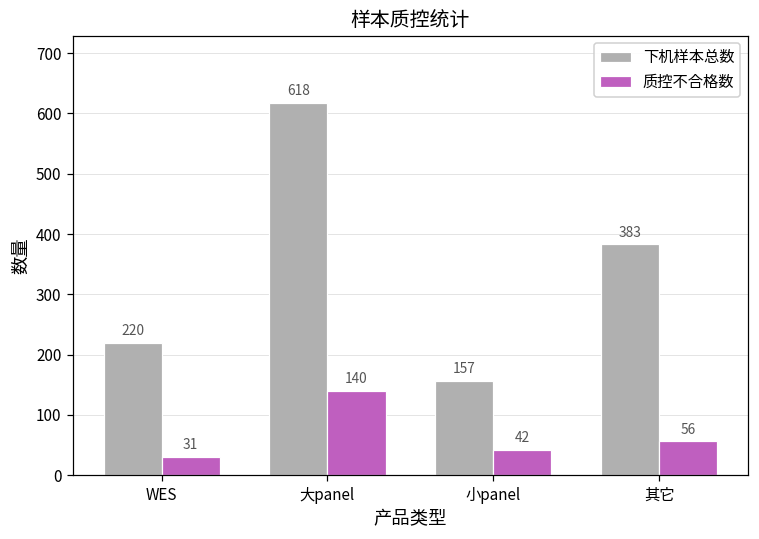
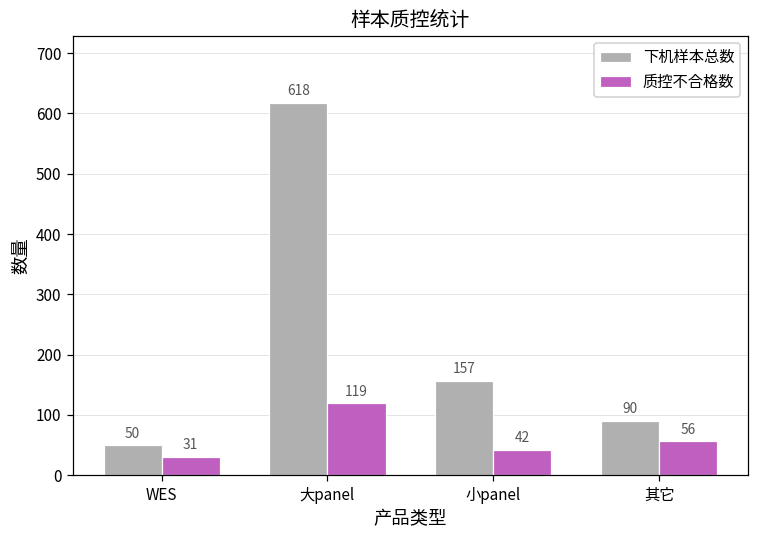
  {
    "下机样本总数": {
-     "WES": 220,
+     "WES": 50,
      "大panel": 618,
      "小panel": 157,
-     "其它": 383
+     "其它": 90
    },
    "质控不合格数": {
      "WES": 31,
-     "大panel": 140,
+     "大panel": 119,
      "小panel": 42,
      "其它": 56
    }
  }
